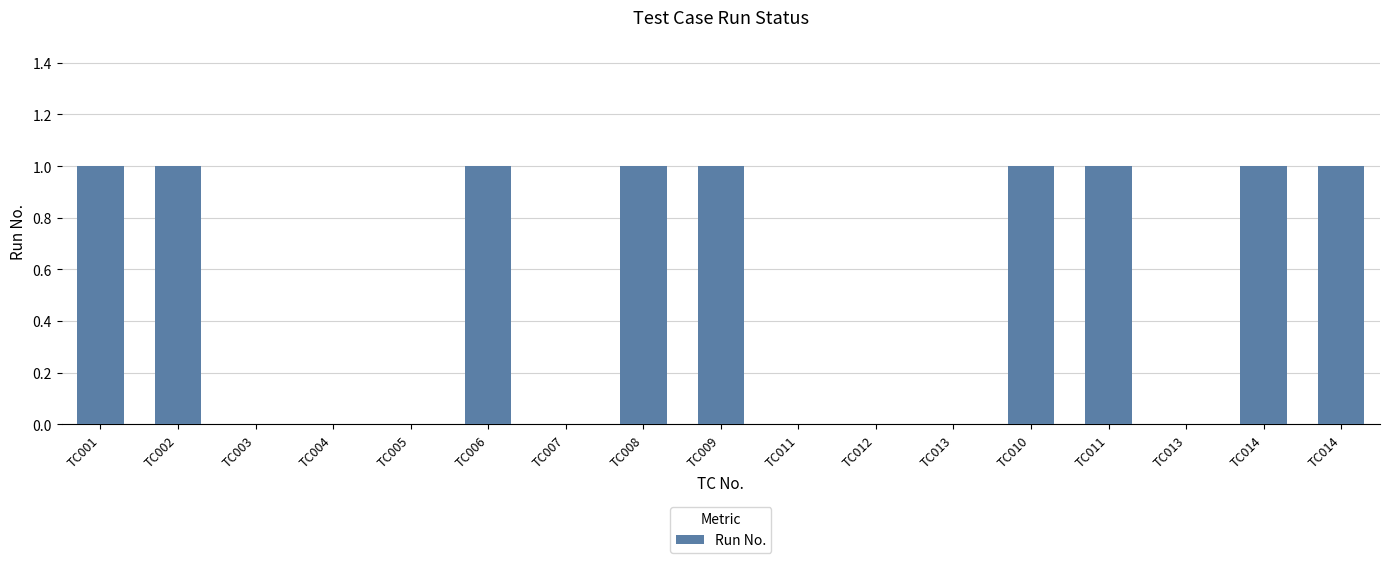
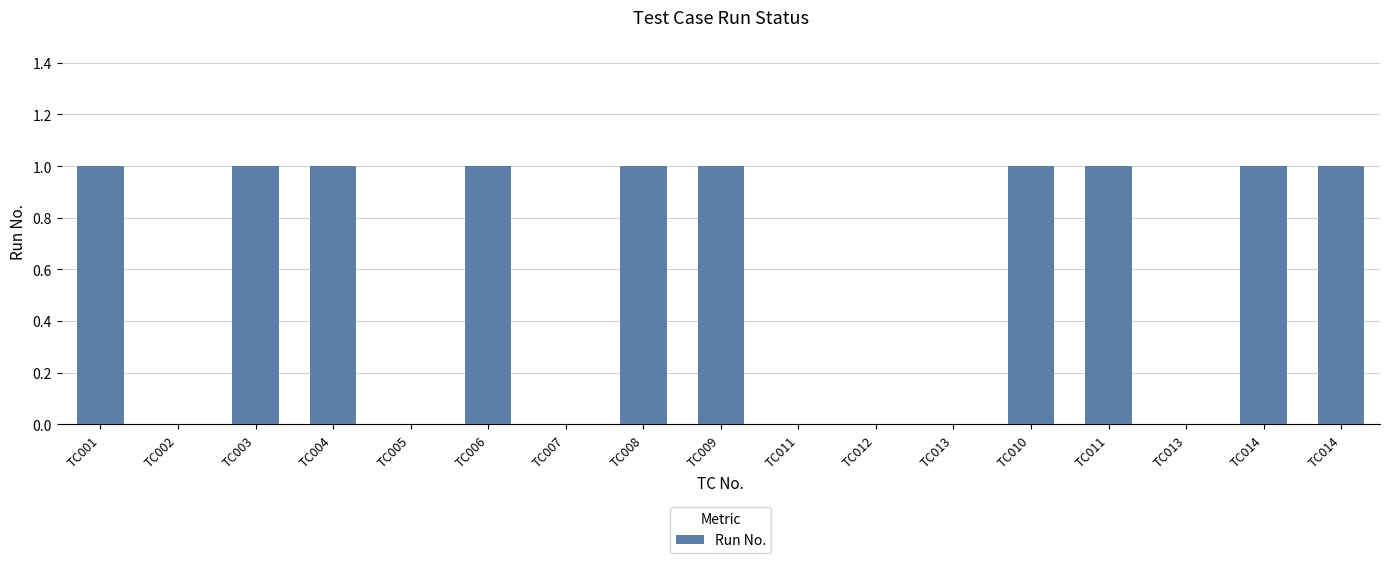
  {
    "TC001": 1,
-   "TC002": 1,
-   "TC003": 0,
-   "TC004": 0,
+   "TC002": 0,
+   "TC003": 1,
+   "TC004": 1,
    "TC005": 0,
    "TC006": 1,
    "TC007": 0,
    "TC008": 1,
    "TC009": 1,
    "TC012": 0,
    "TC010": 1
  }
